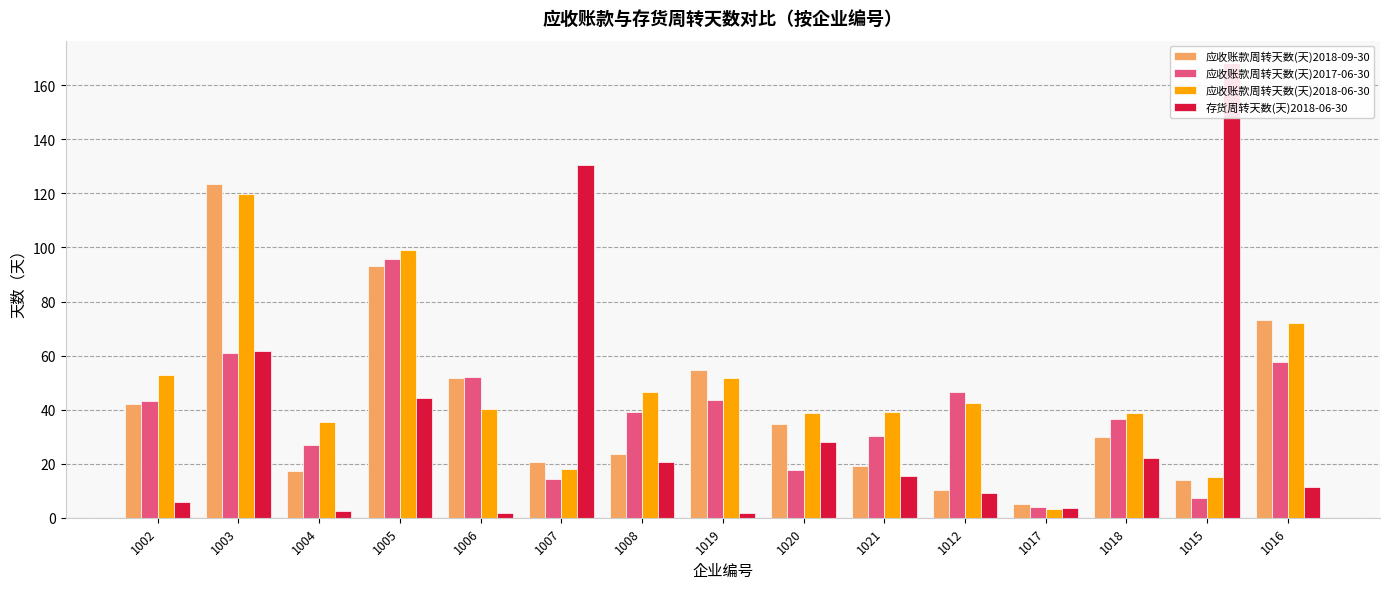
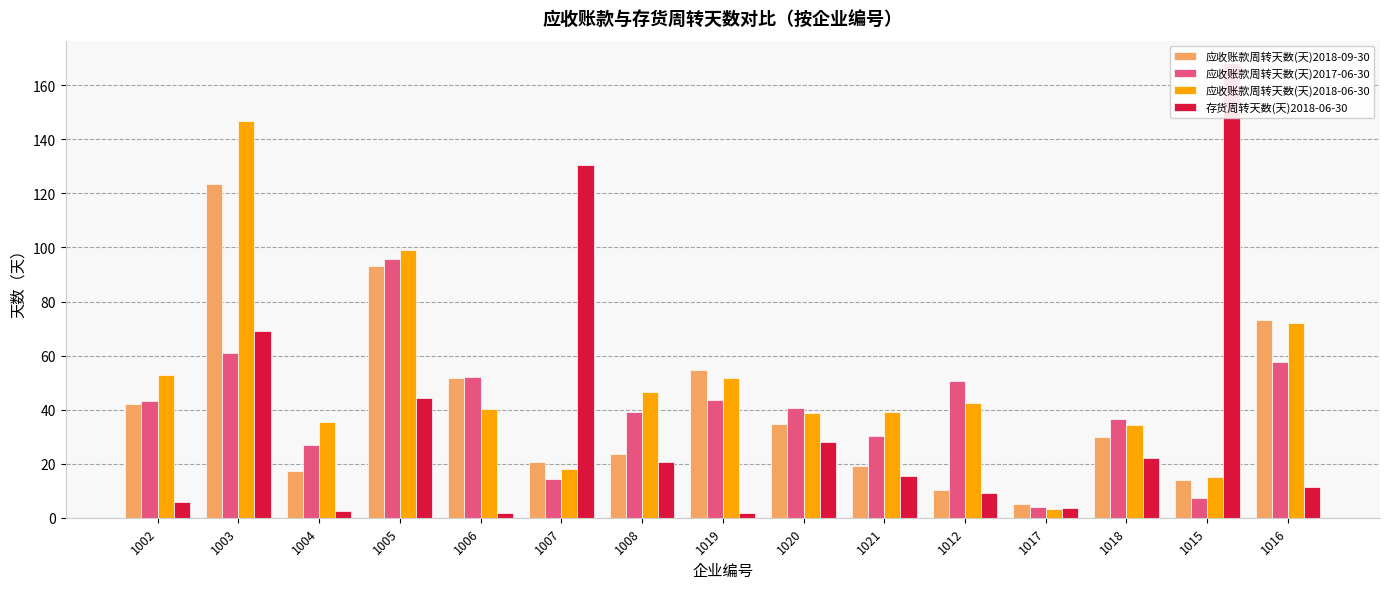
  {
    "应收账款周转天数(天)2018-09-30": {
      "1002": 42,
      "1003": 123,
      "1004": 17,
      "1005": 93,
      "1006": 52,
      "1007": 21,
      "1008": 23,
      "1019": 55,
      "1020": 35,
      "1021": 19,
      "1012": 10,
      "1017": 5,
      "1018": 30,
      "1015": 14,
      "1016": 73
    },
    "应收账款周转天数(天)2017-06-30": {
      "1002": 43,
      "1003": 61,
      "1004": 27,
      "1005": 96,
      "1006": 52,
      "1007": 14,
      "1008": 39,
      "1019": 43,
-     "1020": 18,
+     "1020": 41,
      "1021": 30,
-     "1012": 47,
+     "1012": 51,
      "1017": 4,
      "1018": 36,
      "1015": 7,
      "1016": 58
    },
    "应收账款周转天数(天)2018-06-30": {
      "1002": 53,
-     "1003": 120,
+     "1003": 147,
      "1004": 35,
      "1005": 99,
      "1006": 40,
      "1007": 18,
      "1008": 47,
      "1019": 52,
      "1020": 39,
      "1021": 39,
      "1012": 42,
      "1017": 3,
-     "1018": 39,
+     "1018": 34,
      "1015": 15,
      "1016": 72
    },
    "存货周转天数(天)2018-06-30": {
      "1002": 6,
-     "1003": 62,
+     "1003": 69,
      "1004": 2,
      "1005": 44,
      "1006": 2,
      "1007": 131,
      "1008": 21,
      "1019": 2,
      "1020": 28,
      "1021": 15,
      "1012": 9,
      "1017": 4,
      "1018": 22,
      "1016": 11
    }
  }
